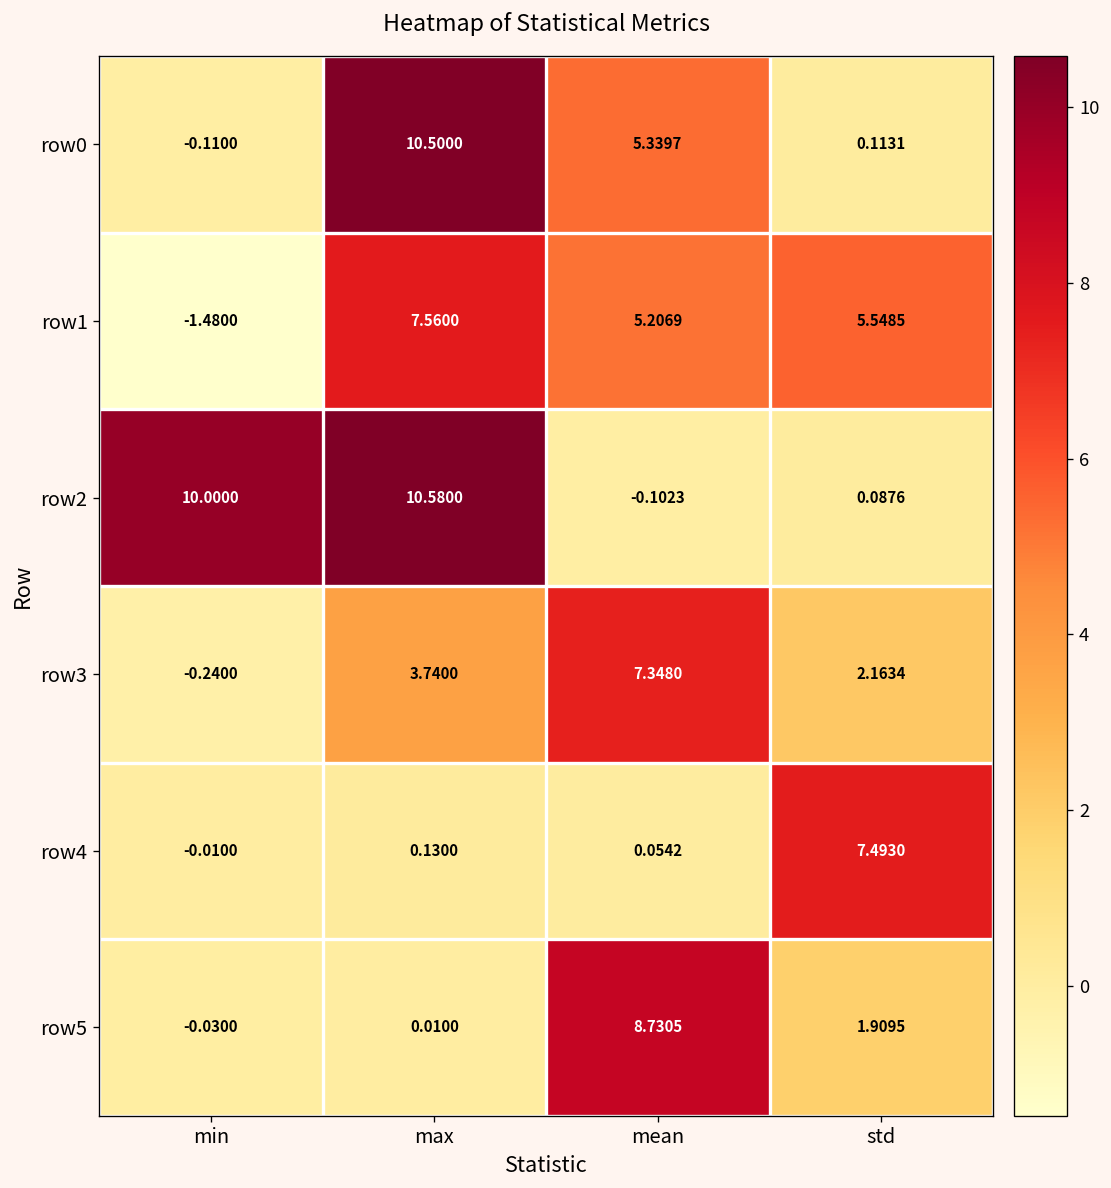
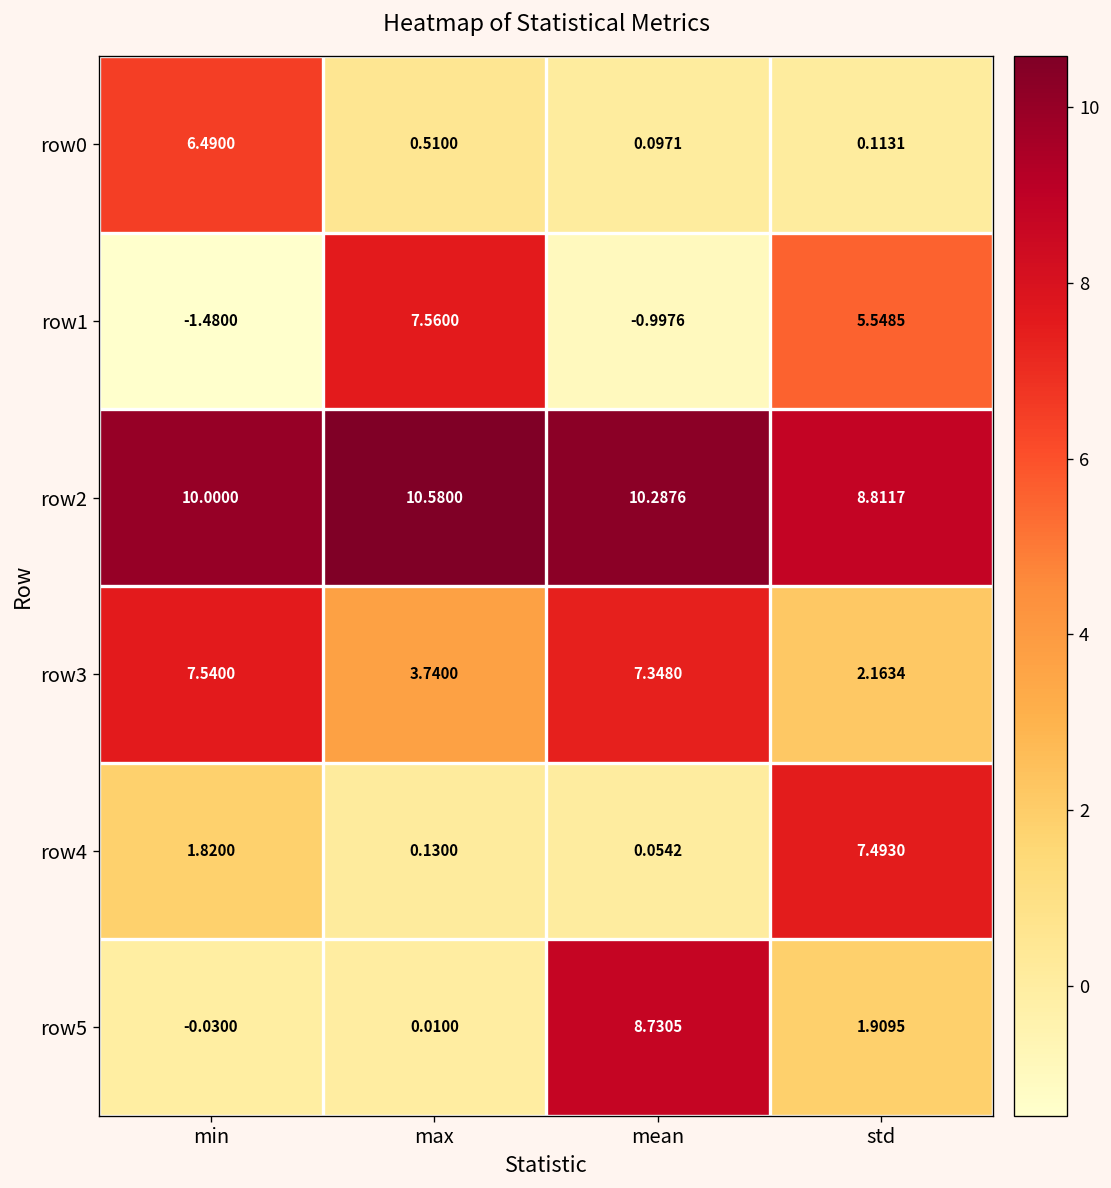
  {
    "row0": {
-     "min": -0.1100,
-     "max": 10.5000,
-     "mean": 5.3397,
+     "min": 6.4900,
+     "max": 0.5100,
+     "mean": 0.0971,
      "std": 0.1131
    },
    "row1": {
      "min": -1.4800,
      "max": 7.5600,
-     "mean": 5.2069,
+     "mean": -0.9976,
      "std": 5.5485
    },
    "row2": {
      "min": 10.0000,
      "max": 10.5800,
-     "mean": -0.1023,
-     "std": 0.0876
+     "mean": 10.2876,
+     "std": 8.8117
    },
    "row3": {
-     "min": -0.2400,
+     "min": 7.5400,
      "max": 3.7400,
      "mean": 7.3480,
      "std": 2.1634
    },
    "row4": {
-     "min": -0.0100,
+     "min": 1.8200,
      "max": 0.1300,
      "mean": 0.0542,
      "std": 7.4930
    },
    "row5": {
      "min": -0.0300,
      "max": 0.0100,
      "mean": 8.7305,
      "std": 1.9095
    }
  }
